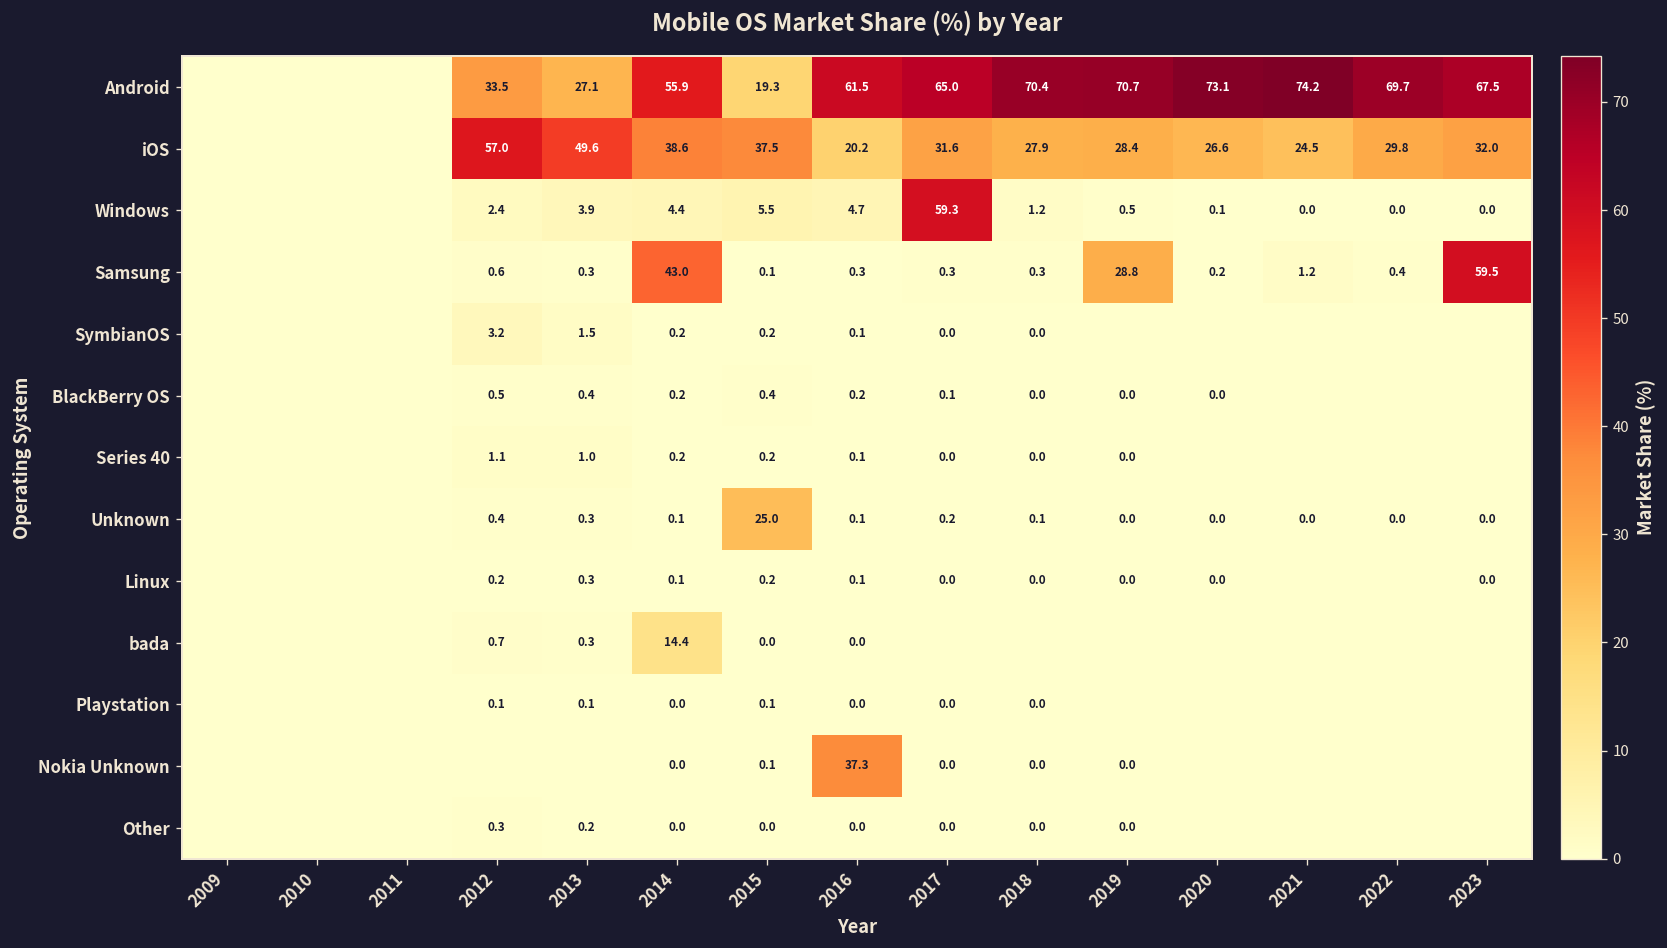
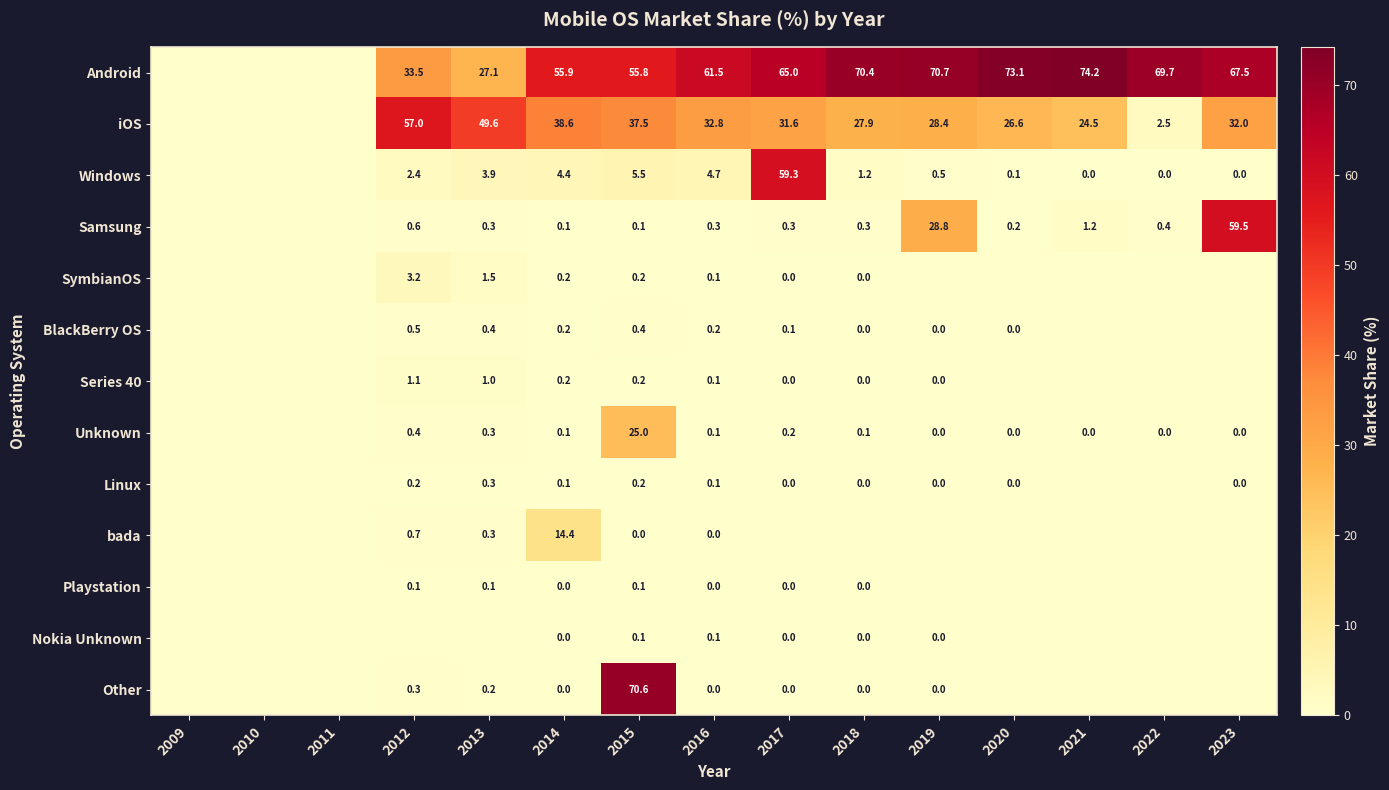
  {
    "Android": {
      "2012": 33.5,
      "2013": 27.1,
      "2014": 55.9,
-     "2015": 19.3,
+     "2015": 55.8,
      "2016": 61.5,
      "2017": 65.0,
      "2018": 70.4,
      "2019": 70.7,
      "2020": 73.1,
      "2021": 74.2,
      "2022": 69.7,
      "2023": 67.5
    },
    "iOS": {
      "2012": 57.0,
      "2013": 49.6,
      "2014": 38.6,
      "2015": 37.5,
-     "2016": 20.2,
+     "2016": 32.8,
      "2017": 31.6,
      "2018": 27.9,
      "2019": 28.4,
      "2020": 26.6,
      "2021": 24.5,
-     "2022": 29.8,
+     "2022": 2.5,
      "2023": 32.0
    },
    "Windows": {
      "2012": 2.4,
      "2013": 3.9,
      "2014": 4.4,
      "2015": 5.5,
      "2016": 4.7,
      "2017": 59.3,
      "2018": 1.2,
      "2019": 0.5,
      "2020": 0.1,
      "2021": 0.0,
      "2022": 0.0,
      "2023": 0.0
    },
    "Samsung": {
      "2012": 0.6,
      "2013": 0.3,
-     "2014": 43.0,
+     "2014": 0.1,
      "2015": 0.1,
      "2016": 0.3,
      "2017": 0.3,
      "2018": 0.3,
      "2019": 28.8,
      "2020": 0.2,
      "2021": 1.2,
      "2022": 0.4,
      "2023": 59.5
    },
    "SymbianOS": {
      "2012": 3.2,
      "2013": 1.5,
      "2014": 0.2,
      "2015": 0.2,
      "2016": 0.1,
      "2017": 0.0,
      "2018": 0.0
    },
    "BlackBerry OS": {
      "2012": 0.5,
      "2013": 0.4,
      "2014": 0.2,
      "2015": 0.4,
      "2016": 0.2,
      "2017": 0.1,
      "2018": 0.0,
      "2019": 0.0,
      "2020": 0.0
    },
    "Series 40": {
      "2012": 1.1,
      "2013": 1.0,
      "2014": 0.2,
      "2015": 0.2,
      "2016": 0.1,
      "2017": 0.0,
      "2018": 0.0,
      "2019": 0.0
    },
    "Unknown": {
      "2012": 0.4,
      "2013": 0.3,
      "2014": 0.1,
      "2015": 25.0,
      "2016": 0.1,
      "2017": 0.2,
      "2018": 0.1,
      "2019": 0.0,
      "2020": 0.0,
      "2021": 0.0,
      "2022": 0.0,
      "2023": 0.0
    },
    "Linux": {
      "2012": 0.2,
      "2013": 0.3,
      "2014": 0.1,
      "2015": 0.2,
      "2016": 0.1,
      "2017": 0.0,
      "2018": 0.0,
      "2019": 0.0,
      "2020": 0.0,
      "2023": 0.0
    },
    "bada": {
      "2012": 0.7,
      "2013": 0.3,
      "2014": 14.4,
      "2015": 0.0,
      "2016": 0.0
    },
    "Playstation": {
      "2012": 0.1,
      "2013": 0.1,
      "2014": 0.0,
      "2015": 0.1,
      "2016": 0.0,
      "2017": 0.0,
      "2018": 0.0
    },
    "Nokia Unknown": {
      "2014": 0.0,
      "2015": 0.1,
-     "2016": 37.3,
+     "2016": 0.1,
      "2017": 0.0,
      "2018": 0.0,
      "2019": 0.0
    },
    "Other": {
      "2012": 0.3,
      "2013": 0.2,
      "2014": 0.0,
-     "2015": 0.0,
+     "2015": 70.6,
      "2016": 0.0,
      "2017": 0.0,
      "2018": 0.0,
      "2019": 0.0
    }
  }
